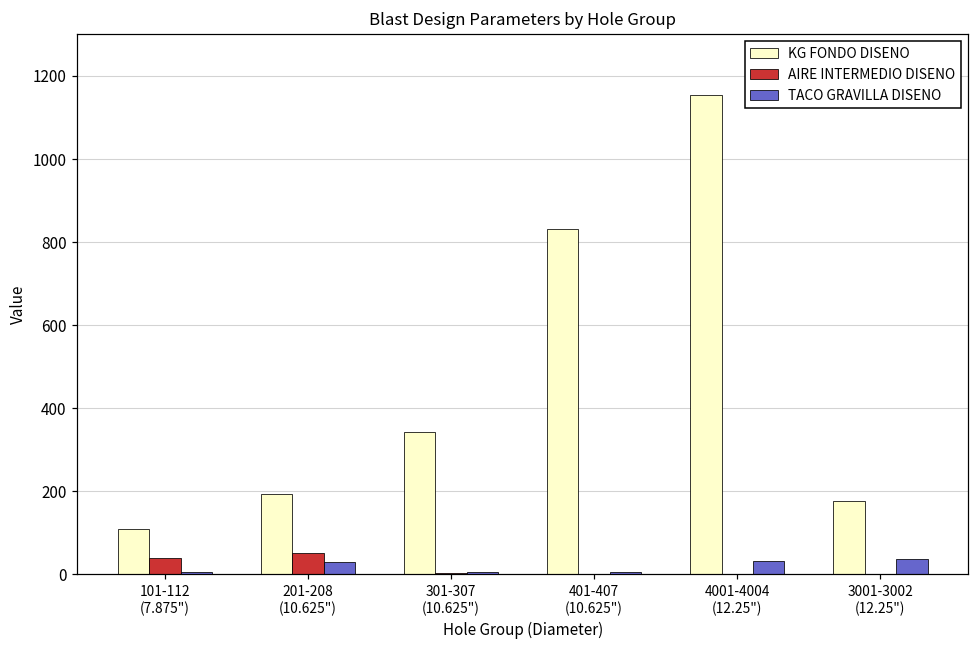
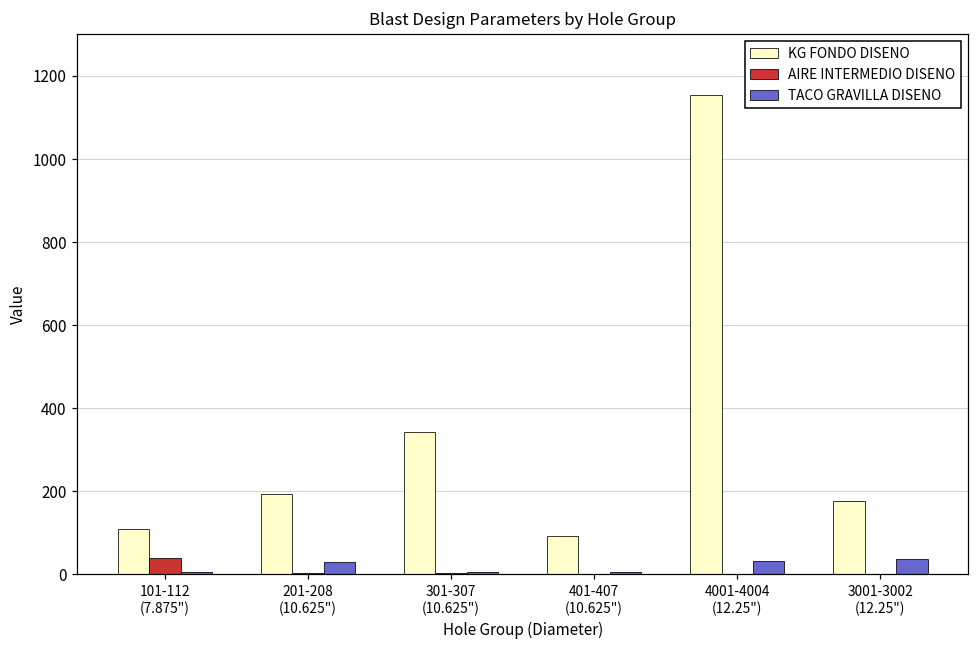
  {
    "KG FONDO DISENO": {
      "101-112 (7.875\")": 110,
      "201-208 (10.625\")": 190,
      "301-307 (10.625\")": 340,
-     "401-407 (10.625\")": 830,
+     "401-407 (10.625\")": 90,
      "4001-4004 (12.25\")": 1160,
      "3001-3002 (12.25\")": 180
    },
    "AIRE INTERMEDIO DISENO": {
      "101-112 (7.875\")": 40,
-     "201-208 (10.625\")": 50,
+     "201-208 (10.625\")": 0,
      "401-407 (10.625\")": 0,
      "4001-4004 (12.25\")": 0,
      "3001-3002 (12.25\")": 0
    },
    "TACO GRAVILLA DISENO": {
      "201-208 (10.625\")": 30,
      "4001-4004 (12.25\")": 30,
      "3001-3002 (12.25\")": 40
    }
  }
